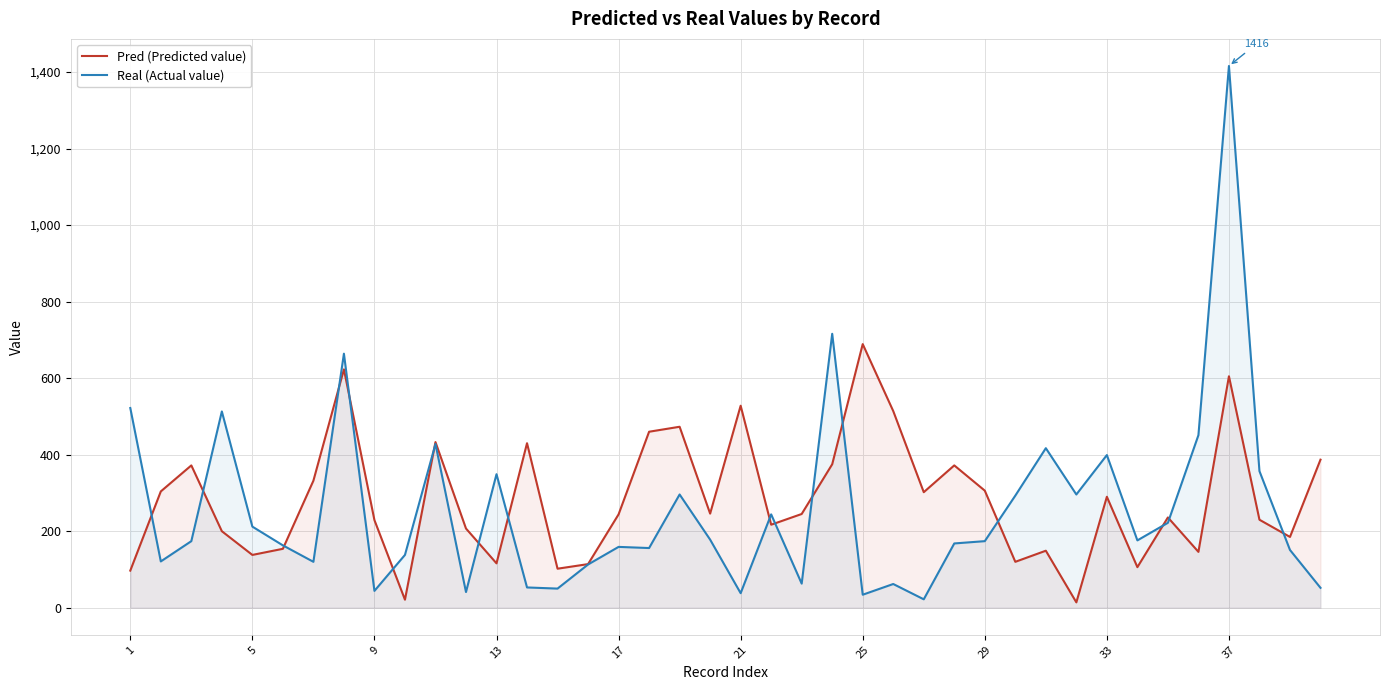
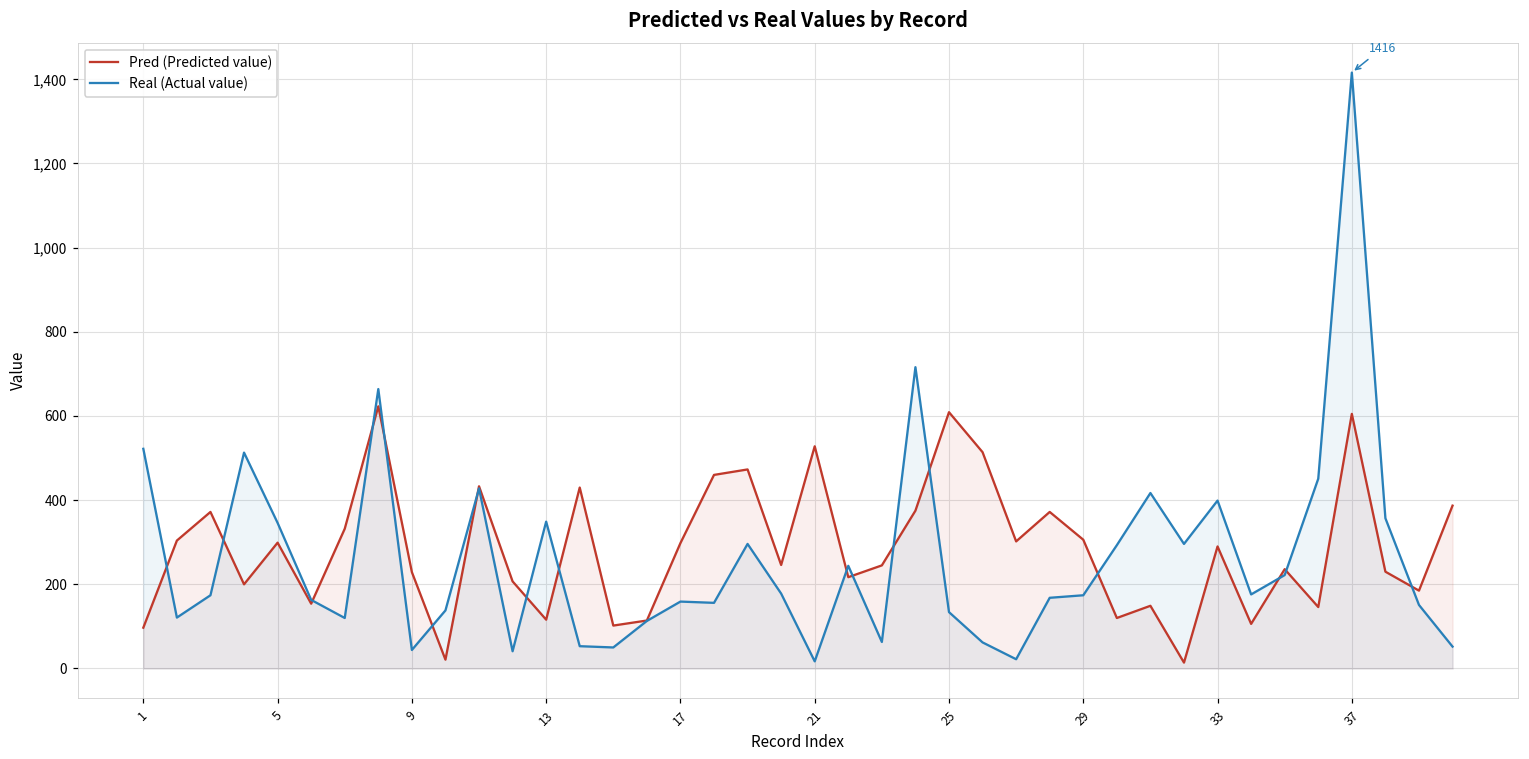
  {
    "Pred (Predicted value)": {
      "1": 100,
-     "5": 140,
+     "5": 300,
      "9": 230,
      "13": 120,
-     "17": 240,
+     "17": 300,
      "21": 530,
-     "25": 690,
+     "25": 610,
      "29": 310,
      "33": 290,
      "37": 610
    },
    "Real (Actual value)": {
      "1": 520,
-     "5": 210,
+     "5": 350,
      "9": 40,
      "13": 350,
      "17": 160,
-     "21": 40,
-     "25": 30,
+     "21": 20,
+     "25": 130,
      "29": 170,
      "33": 400
    }
  }
